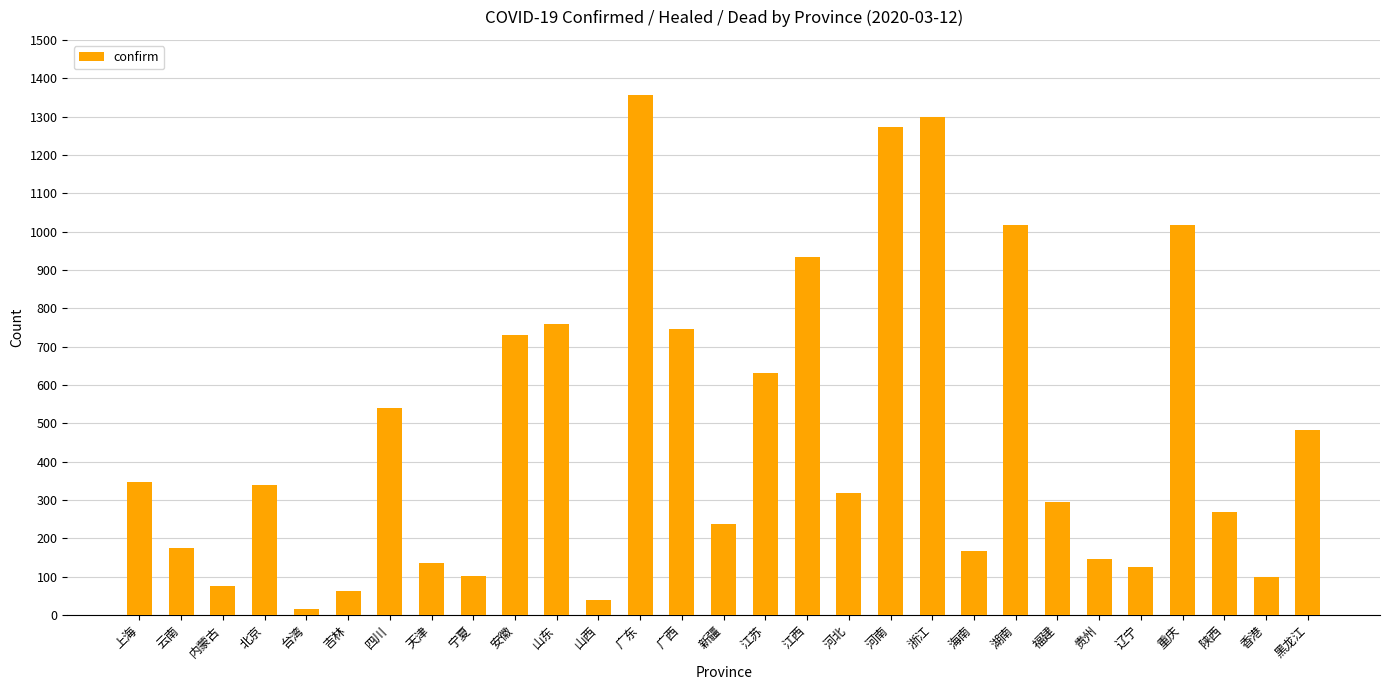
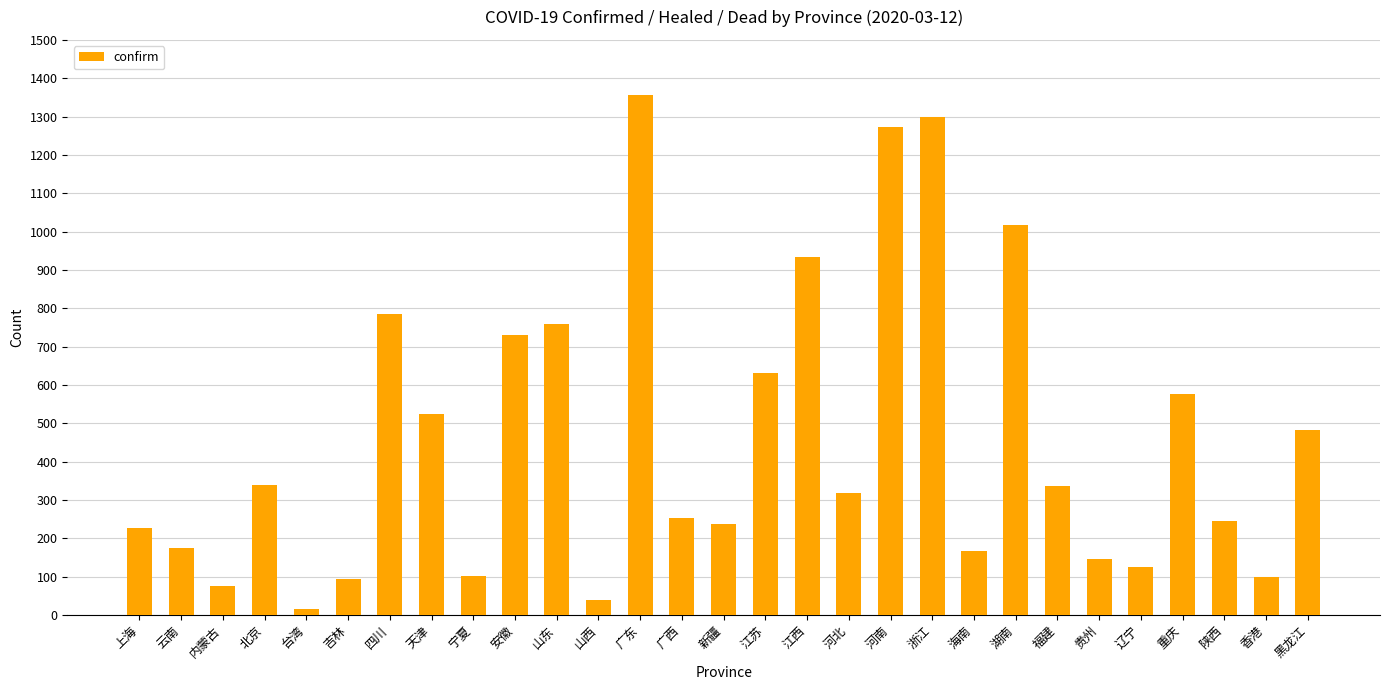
  {
-   "上海": 350,
+   "上海": 230,
    "云南": 170,
    "内蒙古": 80,
    "北京": 340,
    "台湾": 20,
-   "吉林": 60,
-   "四川": 540,
-   "天津": 140,
+   "吉林": 90,
+   "四川": 790,
+   "天津": 530,
    "宁夏": 100,
    "安徽": 730,
    "山东": 760,
    "山西": 40,
    "广东": 1360,
-   "广西": 750,
+   "广西": 250,
    "新疆": 240,
    "江苏": 630,
    "江西": 940,
    "河北": 320,
    "河南": 1270,
    "浙江": 1300,
    "海南": 170,
    "湖南": 1020,
-   "福建": 300,
+   "福建": 340,
    "贵州": 150,
    "辽宁": 130,
-   "重庆": 1020,
-   "陕西": 270,
+   "重庆": 580,
+   "陕西": 250,
    "香港": 100,
    "黑龙江": 480
  }
